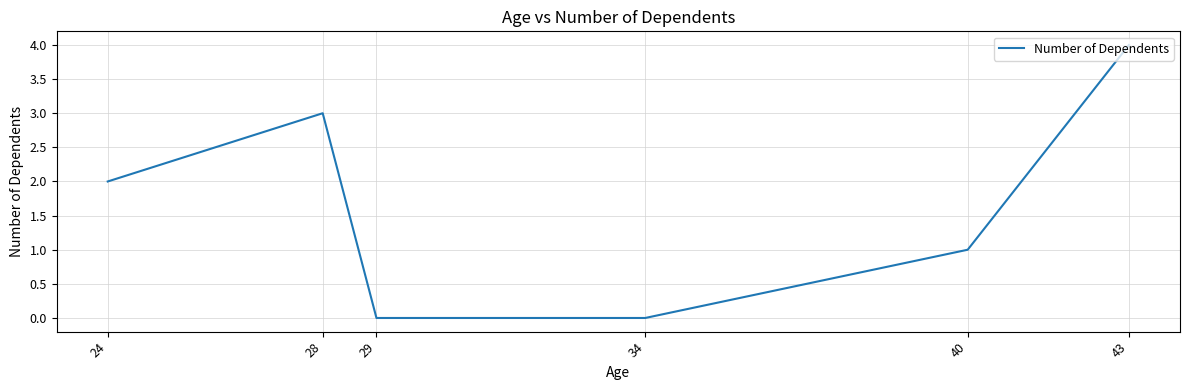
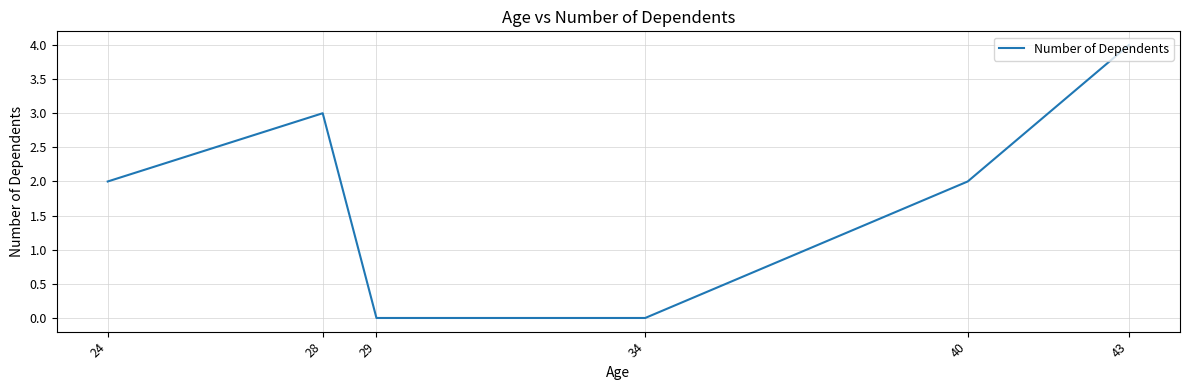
  {
    "24": 2,
    "28": 3,
    "29": 0,
    "34": 0,
-   "40": 1
+   "40": 2
  }
